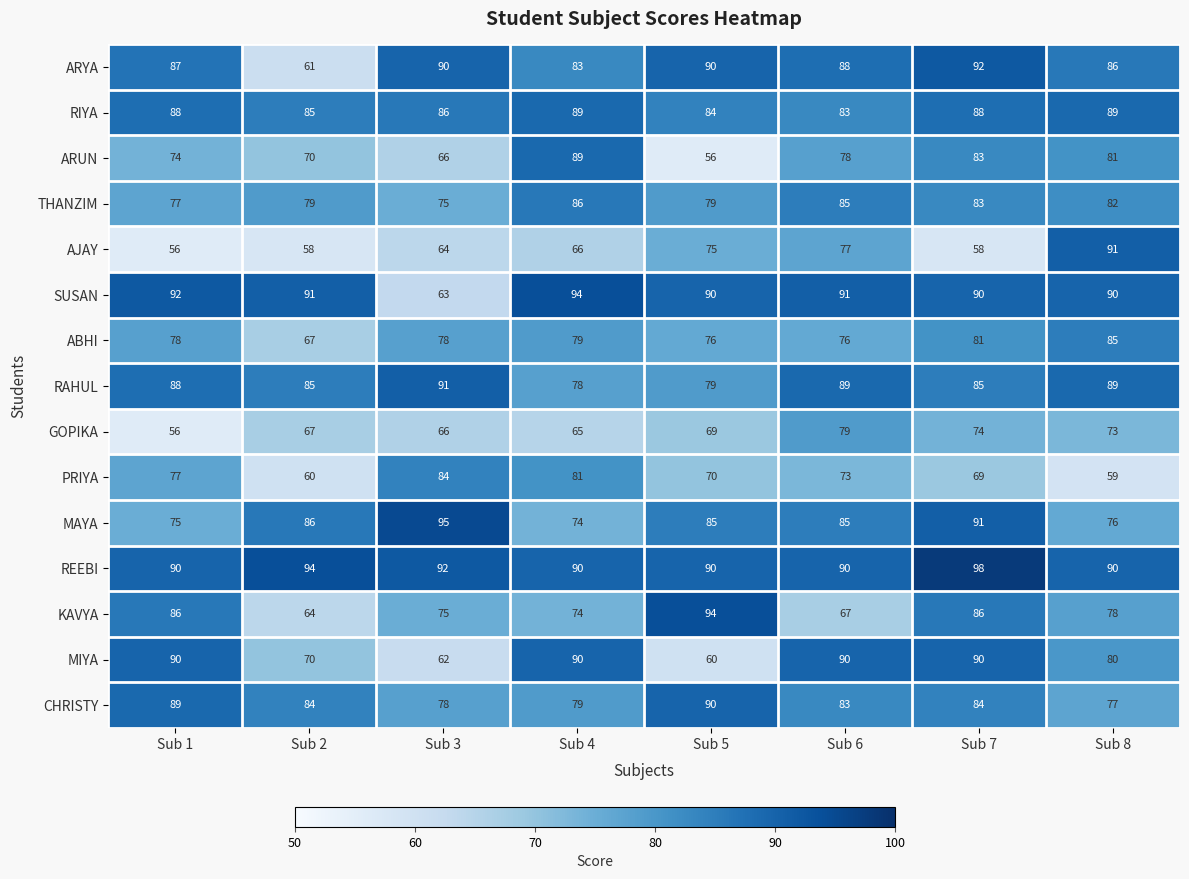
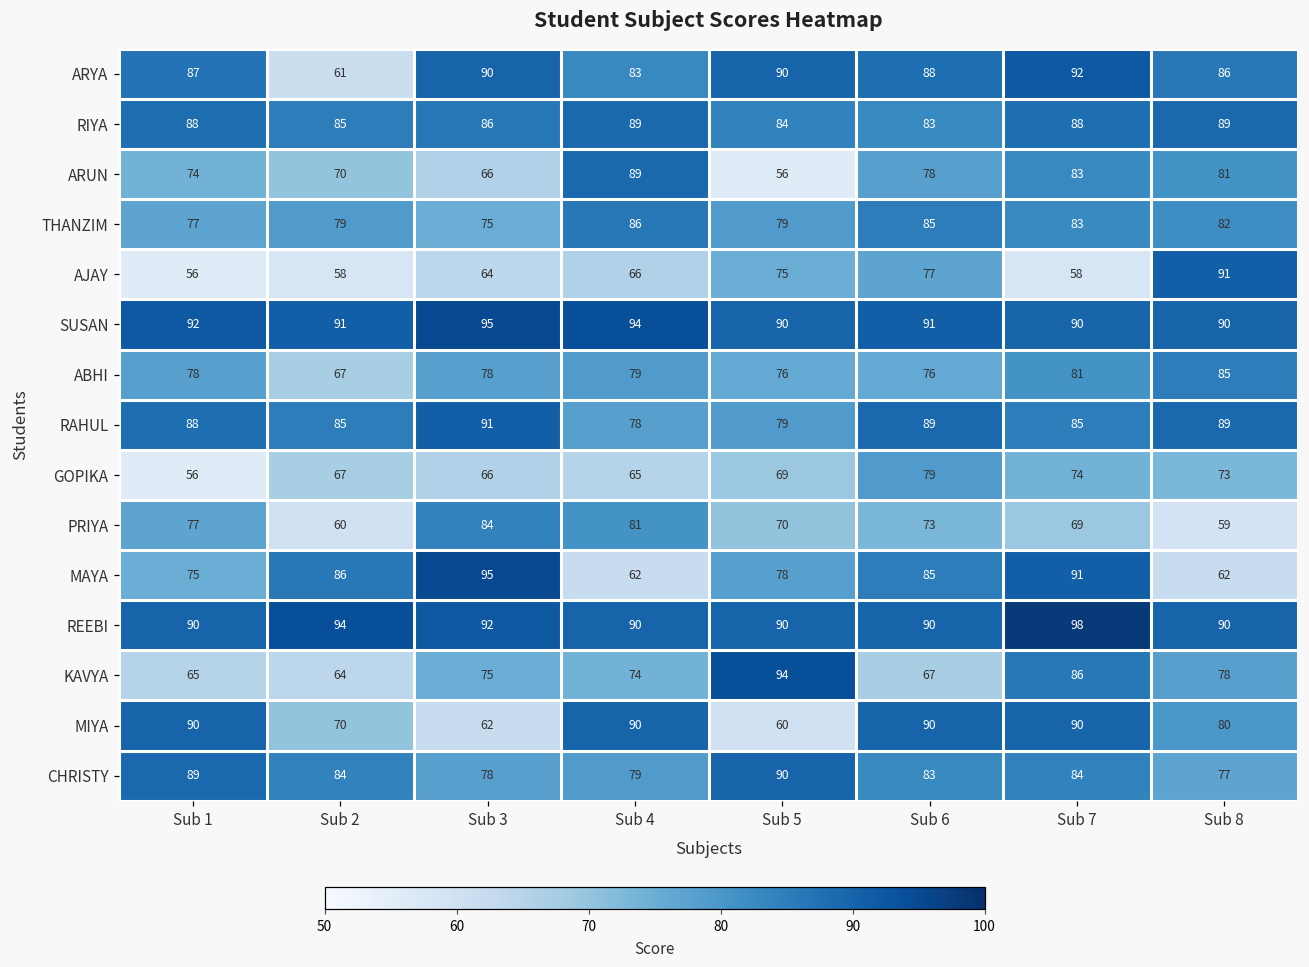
  {
    "ARYA": {
      "Sub 1": 87,
      "Sub 2": 61,
      "Sub 3": 90,
      "Sub 4": 83,
      "Sub 5": 90,
      "Sub 6": 88,
      "Sub 7": 92,
      "Sub 8": 86
    },
    "RIYA": {
      "Sub 1": 88,
      "Sub 2": 85,
      "Sub 3": 86,
      "Sub 4": 89,
      "Sub 5": 84,
      "Sub 6": 83,
      "Sub 7": 88,
      "Sub 8": 89
    },
    "ARUN": {
      "Sub 1": 74,
      "Sub 2": 70,
      "Sub 3": 66,
      "Sub 4": 89,
      "Sub 5": 56,
      "Sub 6": 78,
      "Sub 7": 83,
      "Sub 8": 81
    },
    "THANZIM": {
      "Sub 1": 77,
      "Sub 2": 79,
      "Sub 3": 75,
      "Sub 4": 86,
      "Sub 5": 79,
      "Sub 6": 85,
      "Sub 7": 83,
      "Sub 8": 82
    },
    "AJAY": {
      "Sub 1": 56,
      "Sub 2": 58,
      "Sub 3": 64,
      "Sub 4": 66,
      "Sub 5": 75,
      "Sub 6": 77,
      "Sub 7": 58,
      "Sub 8": 91
    },
    "SUSAN": {
      "Sub 1": 92,
      "Sub 2": 91,
-     "Sub 3": 63,
+     "Sub 3": 95,
      "Sub 4": 94,
      "Sub 5": 90,
      "Sub 6": 91,
      "Sub 7": 90,
      "Sub 8": 90
    },
    "ABHI": {
      "Sub 1": 78,
      "Sub 2": 67,
      "Sub 3": 78,
      "Sub 4": 79,
      "Sub 5": 76,
      "Sub 6": 76,
      "Sub 7": 81,
      "Sub 8": 85
    },
    "RAHUL": {
      "Sub 1": 88,
      "Sub 2": 85,
      "Sub 3": 91,
      "Sub 4": 78,
      "Sub 5": 79,
      "Sub 6": 89,
      "Sub 7": 85,
      "Sub 8": 89
    },
    "GOPIKA": {
      "Sub 1": 56,
      "Sub 2": 67,
      "Sub 3": 66,
      "Sub 4": 65,
      "Sub 5": 69,
      "Sub 6": 79,
      "Sub 7": 74,
      "Sub 8": 73
    },
    "PRIYA": {
      "Sub 1": 77,
      "Sub 2": 60,
      "Sub 3": 84,
      "Sub 4": 81,
      "Sub 5": 70,
      "Sub 6": 73,
      "Sub 7": 69,
      "Sub 8": 59
    },
    "MAYA": {
      "Sub 1": 75,
      "Sub 2": 86,
      "Sub 3": 95,
-     "Sub 4": 74,
-     "Sub 5": 85,
+     "Sub 4": 62,
+     "Sub 5": 78,
      "Sub 6": 85,
      "Sub 7": 91,
-     "Sub 8": 76
+     "Sub 8": 62
    },
    "REEBI": {
      "Sub 1": 90,
      "Sub 2": 94,
      "Sub 3": 92,
      "Sub 4": 90,
      "Sub 5": 90,
      "Sub 6": 90,
      "Sub 7": 98,
      "Sub 8": 90
    },
    "KAVYA": {
-     "Sub 1": 86,
+     "Sub 1": 65,
      "Sub 2": 64,
      "Sub 3": 75,
      "Sub 4": 74,
      "Sub 5": 94,
      "Sub 6": 67,
      "Sub 7": 86,
      "Sub 8": 78
    },
    "MIYA": {
      "Sub 1": 90,
      "Sub 2": 70,
      "Sub 3": 62,
      "Sub 4": 90,
      "Sub 5": 60,
      "Sub 6": 90,
      "Sub 7": 90,
      "Sub 8": 80
    },
    "CHRISTY": {
      "Sub 1": 89,
      "Sub 2": 84,
      "Sub 3": 78,
      "Sub 4": 79,
      "Sub 5": 90,
      "Sub 6": 83,
      "Sub 7": 84,
      "Sub 8": 77
    }
  }
